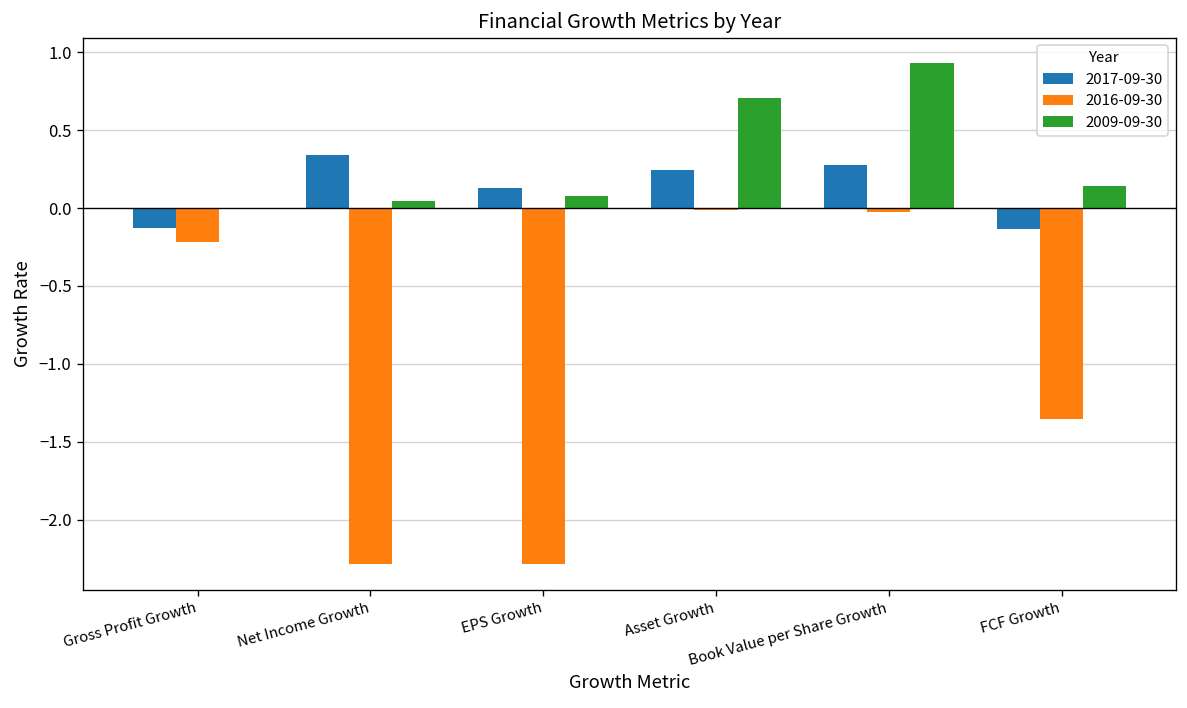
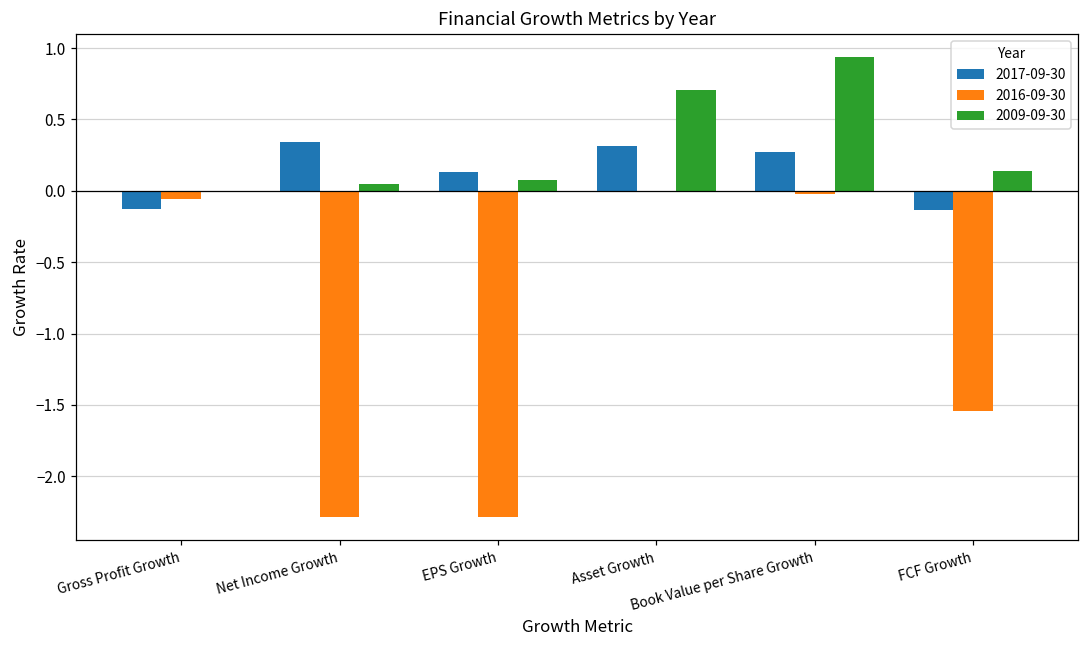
  {
    "2017-09-30": {
      "Gross Profit Growth": -0.13,
      "Net Income Growth": 0.34,
      "EPS Growth": 0.13,
-     "Asset Growth": 0.25,
+     "Asset Growth": 0.31,
      "Book Value per Share Growth": 0.27,
      "FCF Growth": -0.14
    },
    "2016-09-30": {
-     "Gross Profit Growth": -0.22,
+     "Gross Profit Growth": -0.05,
      "Net Income Growth": -2.29,
      "EPS Growth": -2.29,
      "Book Value per Share Growth": -0.03,
-     "FCF Growth": -1.36
+     "FCF Growth": -1.54
    },
    "2009-09-30": {
      "Net Income Growth": 0.05,
      "EPS Growth": 0.08,
      "Asset Growth": 0.70,
      "Book Value per Share Growth": 0.93,
      "FCF Growth": 0.14
    }
  }
